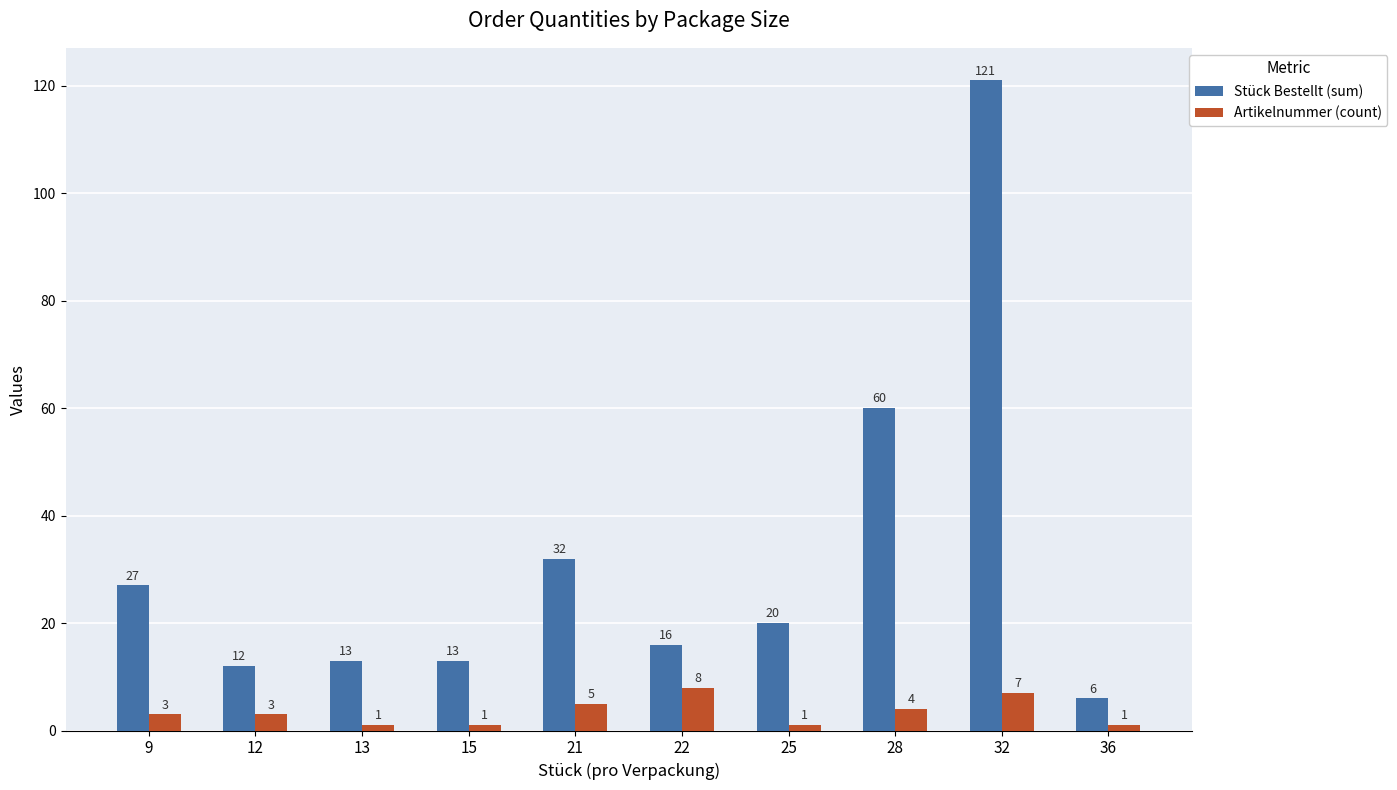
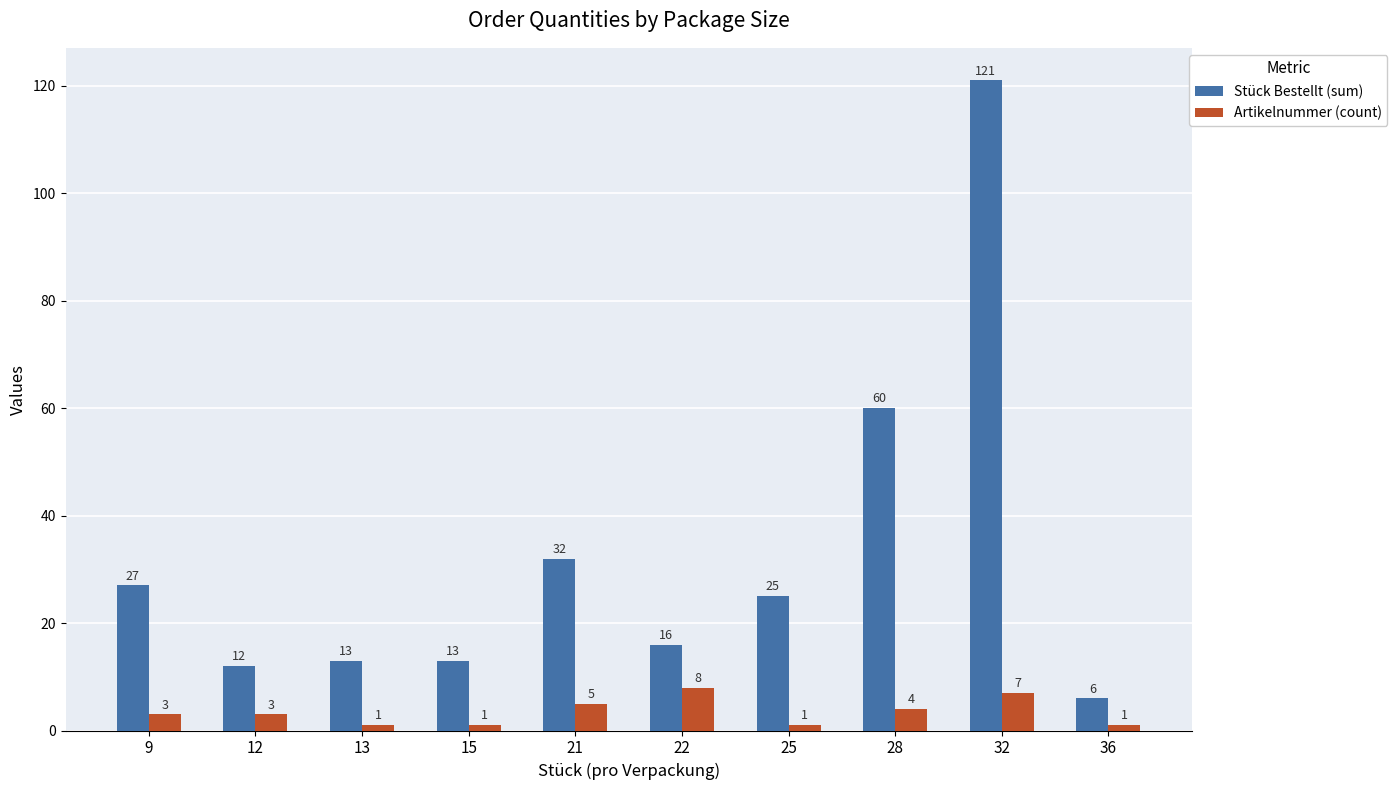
  {
    "Stück Bestellt (sum)": {
      "9": 27,
      "12": 12,
      "13": 13,
      "15": 13,
      "21": 32,
      "22": 16,
-     "25": 20,
+     "25": 25,
      "28": 60,
      "32": 121,
      "36": 6
    },
    "Artikelnummer (count)": {
      "9": 3,
      "12": 3,
      "13": 1,
      "15": 1,
      "21": 5,
      "22": 8,
      "25": 1,
      "28": 4,
      "32": 7,
      "36": 1
    }
  }
